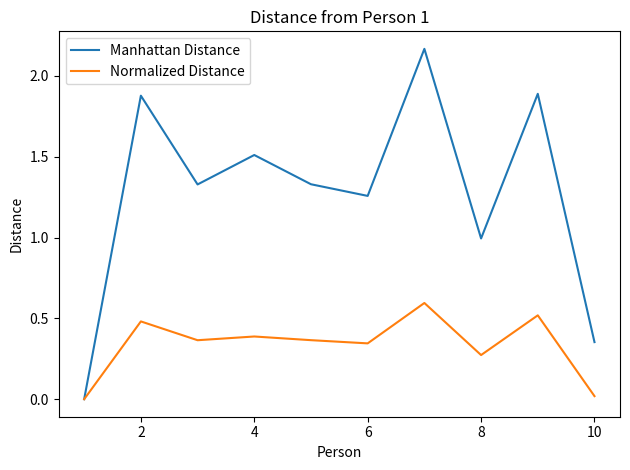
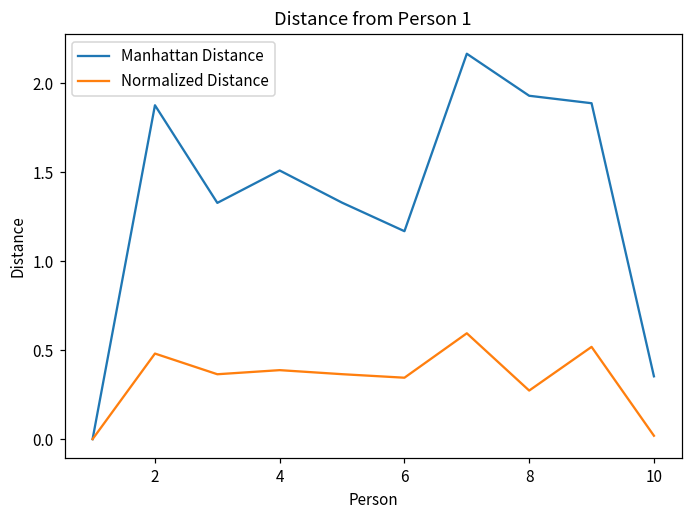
  {
    "Manhattan Distance": {
      "2": 1.88,
      "4": 1.51,
-     "6": 1.26,
-     "8": 0.99,
+     "6": 1.17,
+     "8": 1.93,
      "10": 0.35
    },
    "Normalized Distance": {
      "2": 0.48,
      "4": 0.39,
      "6": 0.35,
      "8": 0.27,
      "10": 0.02
    }
  }
